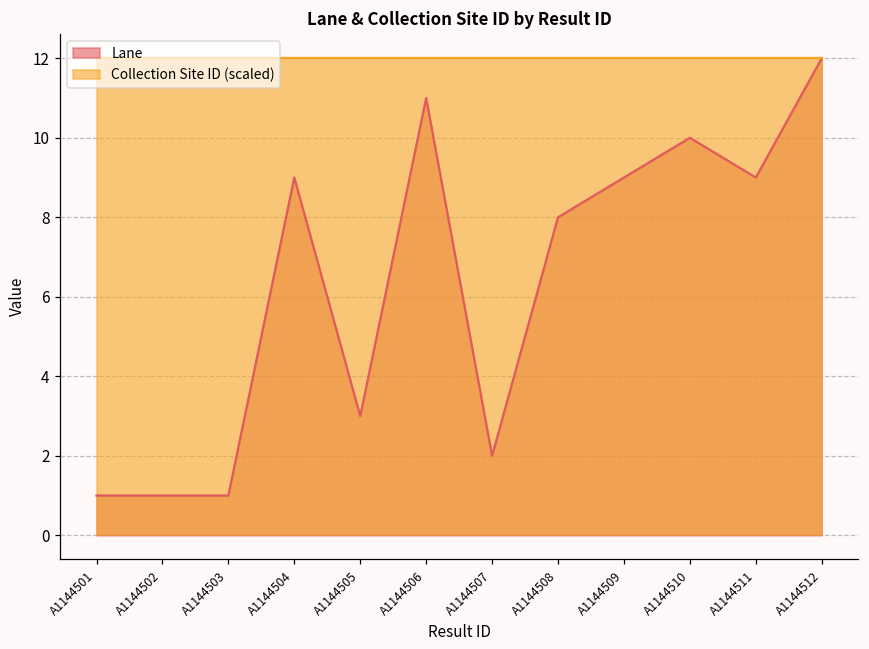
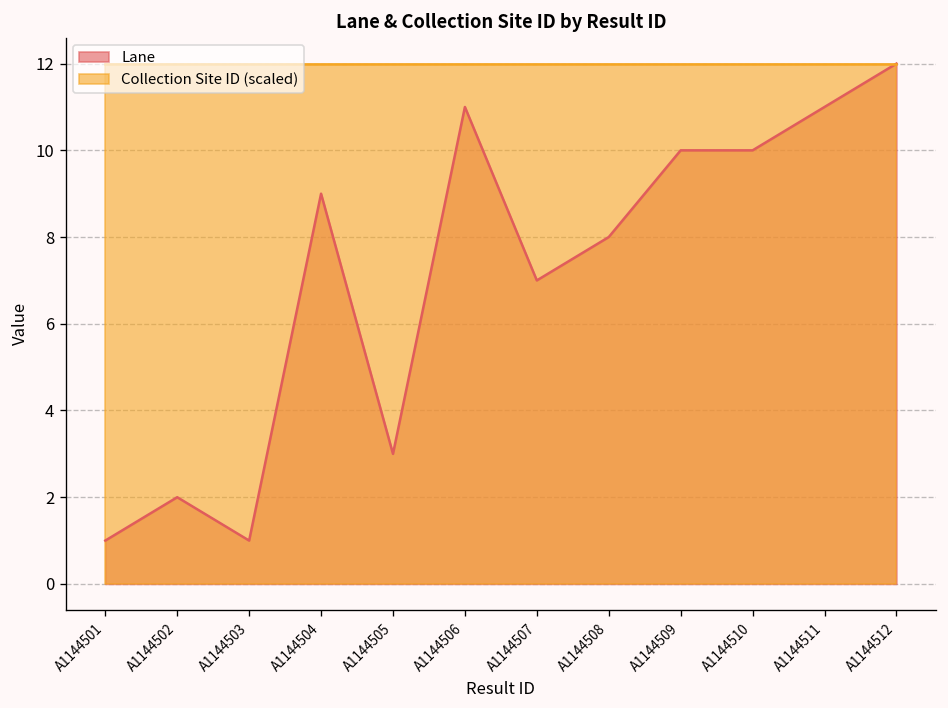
  {
    "Lane": {
      "A1144501": 1,
-     "A1144502": 1,
+     "A1144502": 2,
      "A1144503": 1,
      "A1144504": 9,
      "A1144505": 3,
      "A1144506": 11,
-     "A1144507": 2,
+     "A1144507": 7,
      "A1144508": 8,
-     "A1144509": 9,
+     "A1144509": 10,
      "A1144510": 10,
-     "A1144511": 9
+     "A1144511": 11
    },
    "Collection Site ID (scaled)": {
      "A1144504": 12,
      "A1144505": 12,
      "A1144506": 12,
      "A1144507": 12,
      "A1144508": 12,
      "A1144509": 12,
      "A1144510": 12,
      "A1144511": 12
    }
  }
